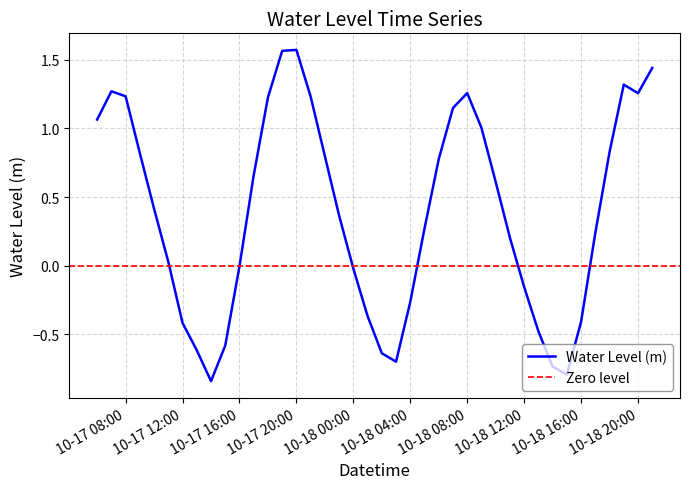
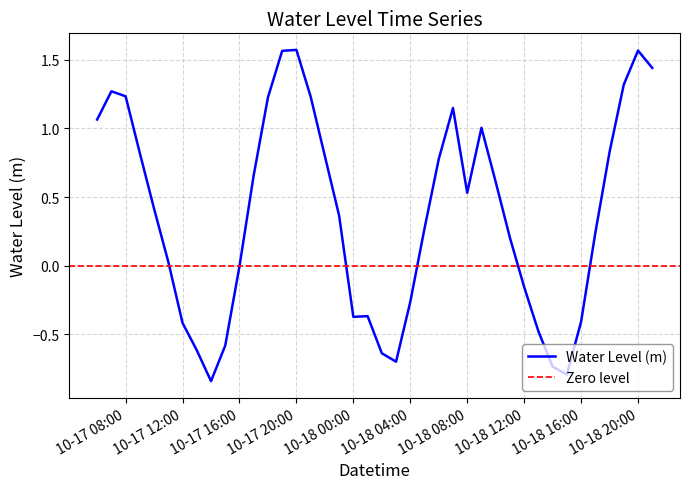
  {
    "10-17 08:00": 1.23,
    "10-17 12:00": -0.42,
    "10-17 16:00": 0.00,
    "10-17 20:00": 1.57,
-   "10-18 00:00": -0.02,
+   "10-18 00:00": -0.37,
    "10-18 04:00": -0.26,
-   "10-18 08:00": 1.26,
+   "10-18 08:00": 0.53,
    "10-18 12:00": -0.16,
    "10-18 16:00": -0.41,
-   "10-18 20:00": 1.26
+   "10-18 20:00": 1.57
  }
